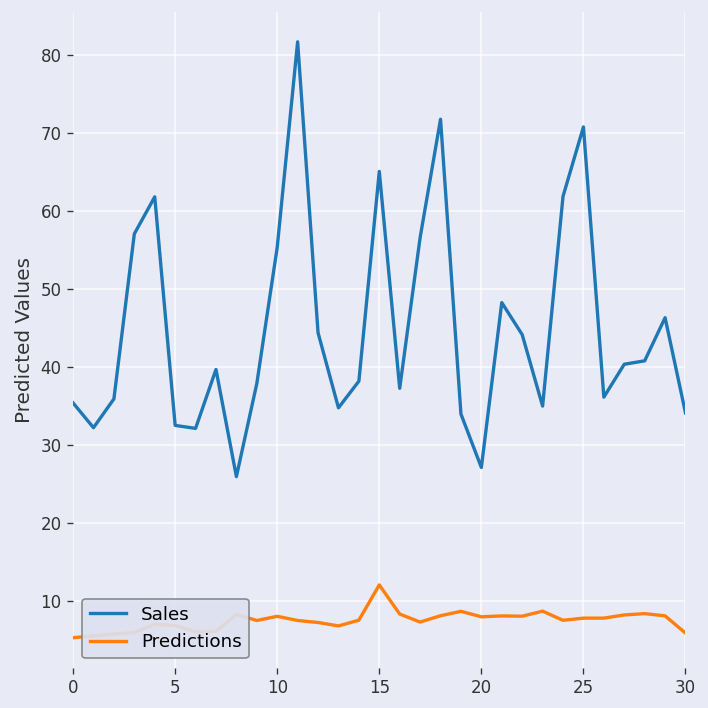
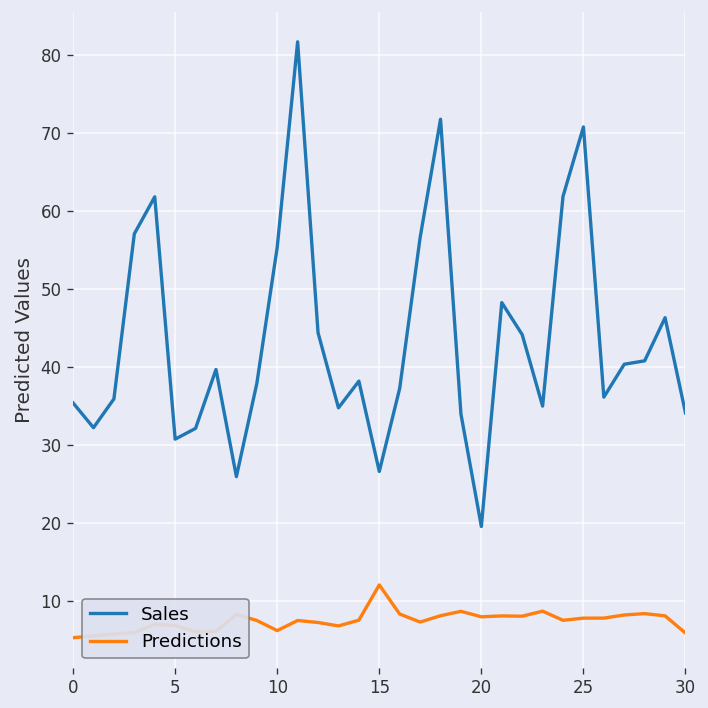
  {
    "Sales": {
      "0": 35,
-     "5": 32,
+     "5": 31,
      "10": 55,
-     "15": 65,
-     "20": 27,
+     "15": 27,
+     "20": 20,
      "25": 71,
      "30": 34
    },
    "Predictions": {
      "0": 5,
-     "10": 8,
+     "10": 6,
      "15": 12,
      "20": 8,
      "25": 8,
      "30": 6
    }
  }
